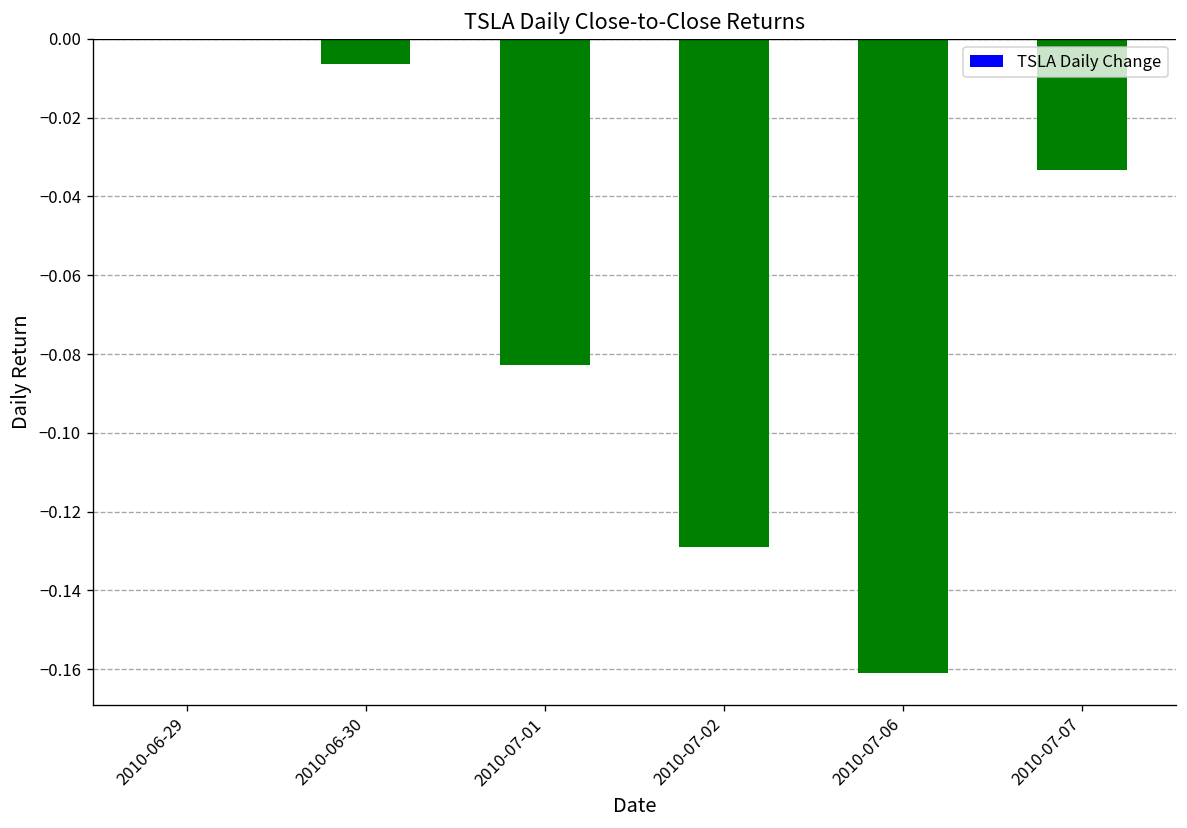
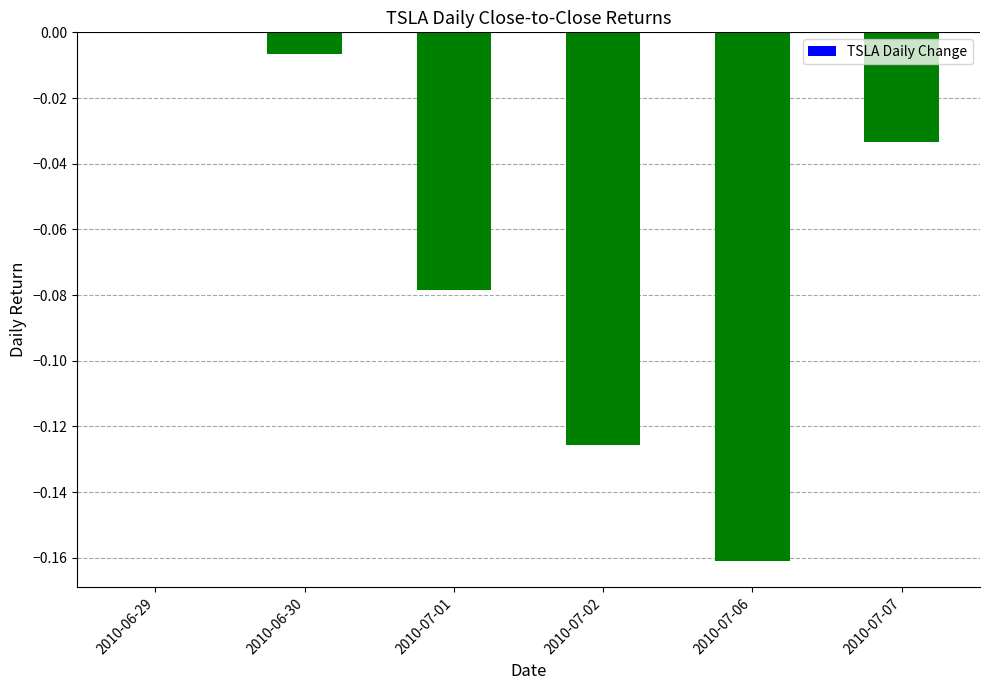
  {
    "2010-06-29": 0.000,
    "2010-06-30": -0.007,
-   "2010-07-01": -0.083,
-   "2010-07-02": -0.129,
+   "2010-07-01": -0.078,
+   "2010-07-02": -0.126,
    "2010-07-06": -0.161,
    "2010-07-07": -0.033
  }
